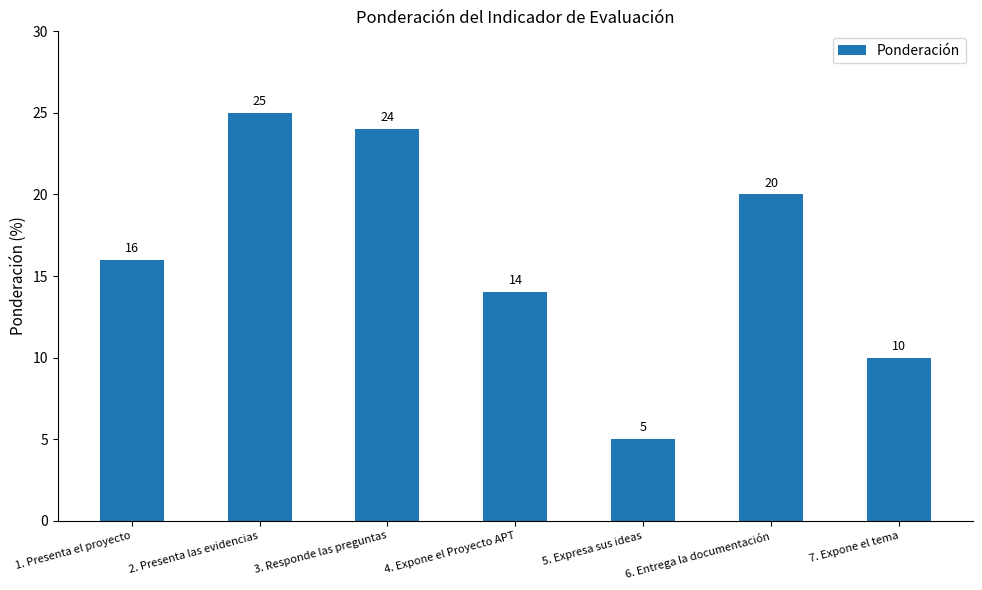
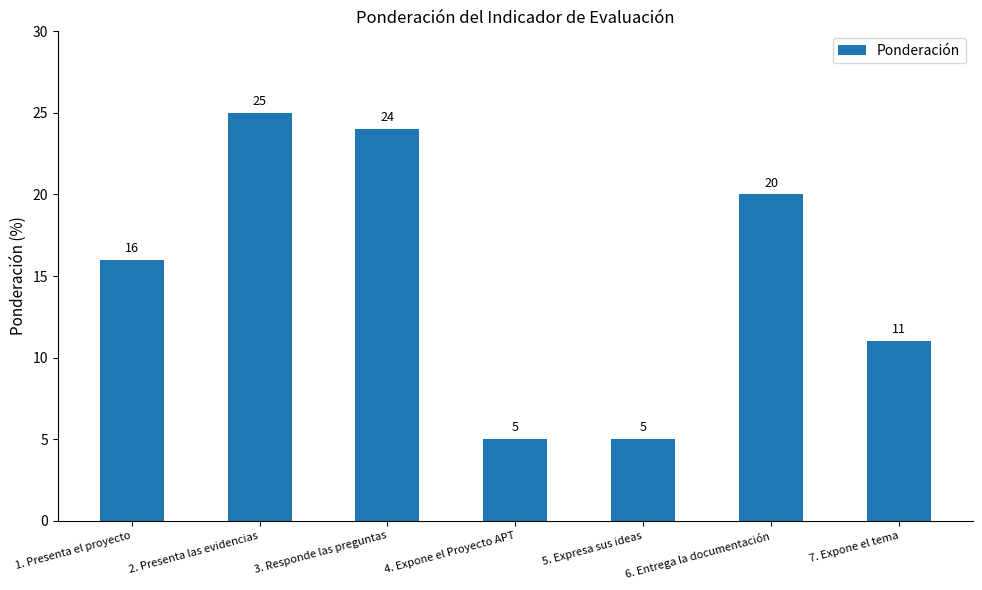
  {
    "1. Presenta el proyecto": 16,
    "2. Presenta las evidencias": 25,
    "3. Responde las preguntas": 24,
-   "4. Expone el Proyecto APT": 14,
+   "4. Expone el Proyecto APT": 5,
    "5. Expresa sus ideas": 5,
    "6. Entrega la documentación": 20,
-   "7. Expone el tema": 10
+   "7. Expone el tema": 11
  }
